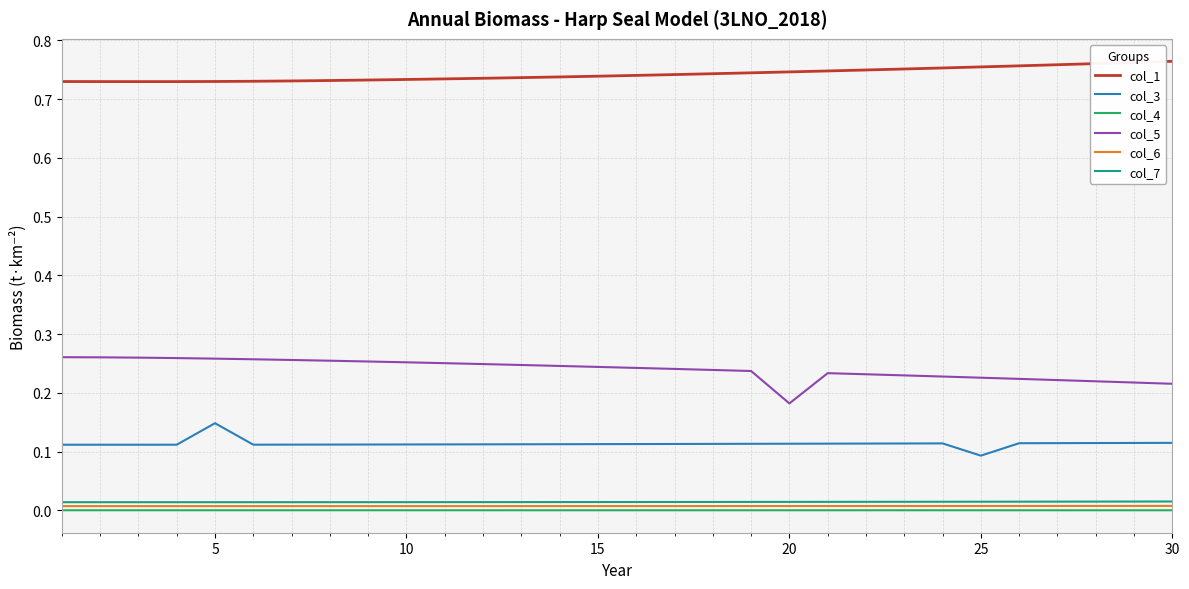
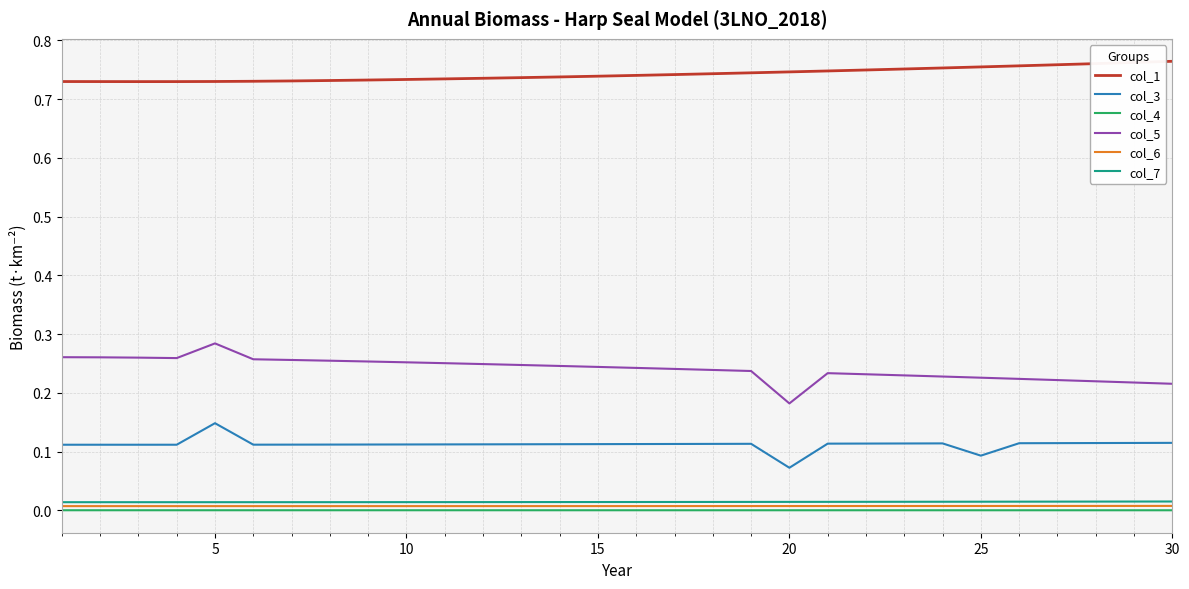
  {
    "col_1": {
      "5": 0.73,
      "10": 0.73,
      "15": 0.74,
      "20": 0.75,
      "25": 0.75,
      "30": 0.76
    },
    "col_3": {
      "5": 0.15,
      "10": 0.11,
      "15": 0.11,
-     "20": 0.11,
+     "20": 0.07,
      "25": 0.09,
      "30": 0.11
    },
    "col_5": {
-     "5": 0.26,
+     "5": 0.28,
      "10": 0.25,
      "15": 0.24,
      "20": 0.18,
      "25": 0.23,
      "30": 0.22
    },
    "col_6": {
      "5": 0.01,
      "10": 0.01,
      "15": 0.01,
      "20": 0.01,
      "25": 0.01,
      "30": 0.01
    }
  }
